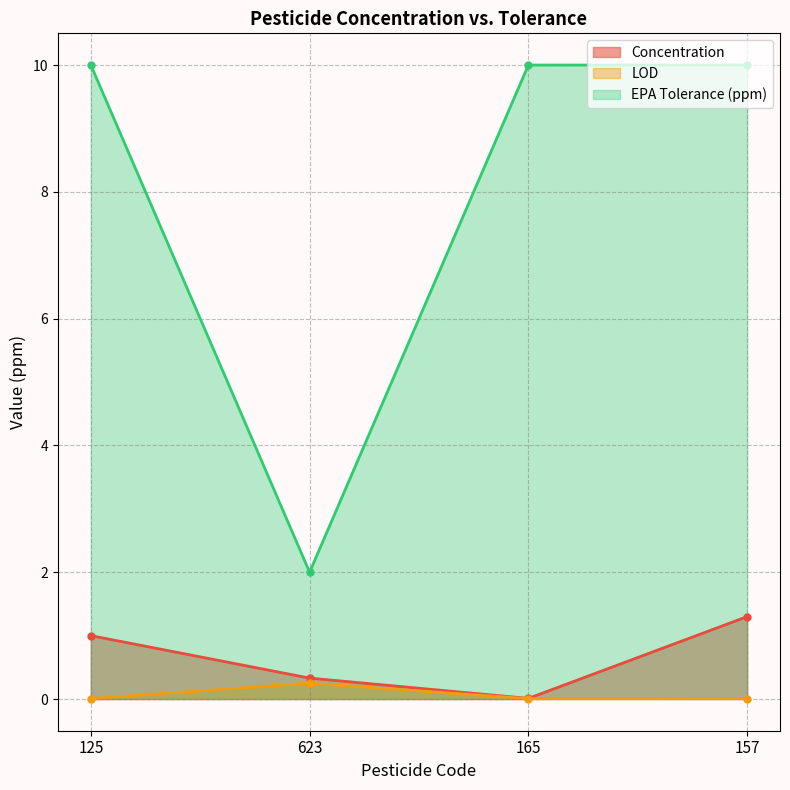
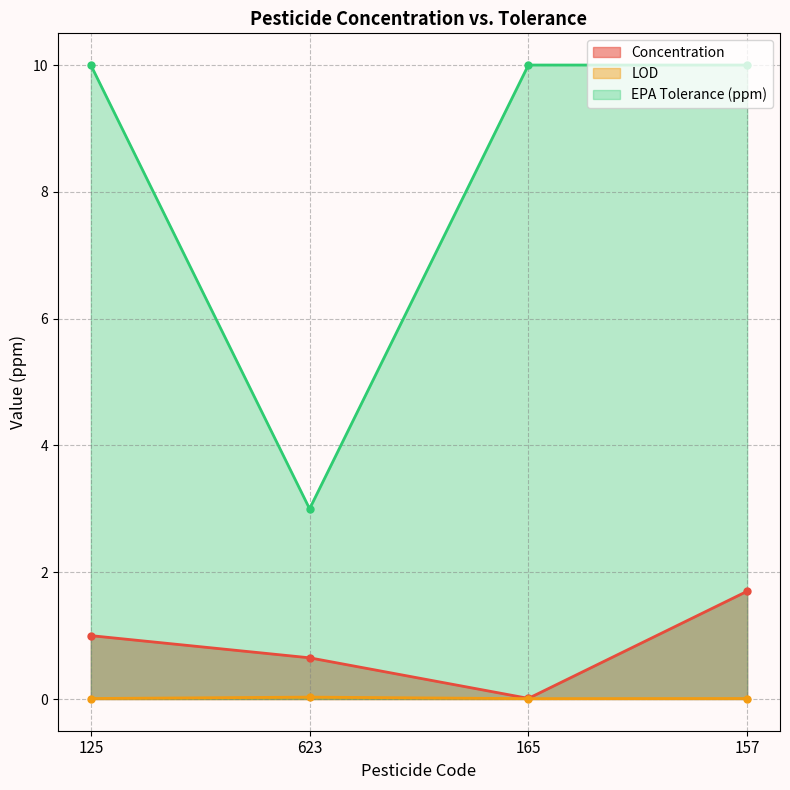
  {
    "Concentration": {
      "125": 1.0,
-     "623": 0.3,
-     "157": 1.3
+     "623": 0.7,
+     "157": 1.7
    },
    "LOD": {
      "125": 0.0,
-     "623": 0.3,
+     "623": 0.0,
      "157": 0.0
    },
    "EPA Tolerance (ppm)": {
      "125": 10,
-     "623": 2,
+     "623": 3,
      "165": 10
    }
  }
